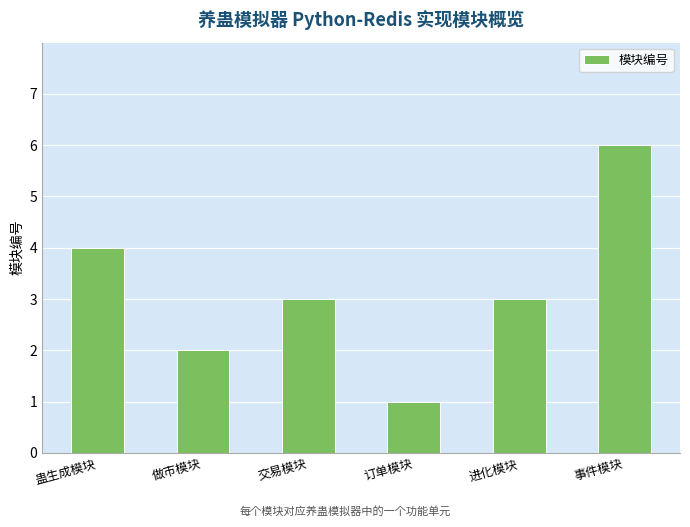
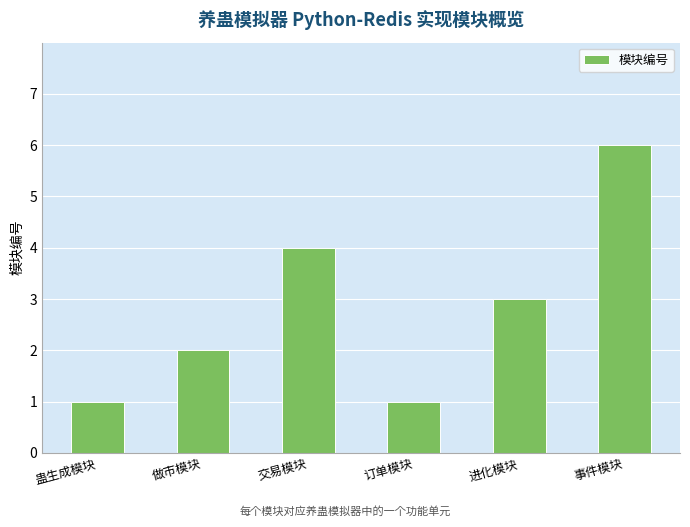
  {
-   "蛊生成模块": 4,
+   "蛊生成模块": 1,
    "做市模块": 2,
-   "交易模块": 3,
+   "交易模块": 4,
    "订单模块": 1,
    "进化模块": 3,
    "事件模块": 6
  }
